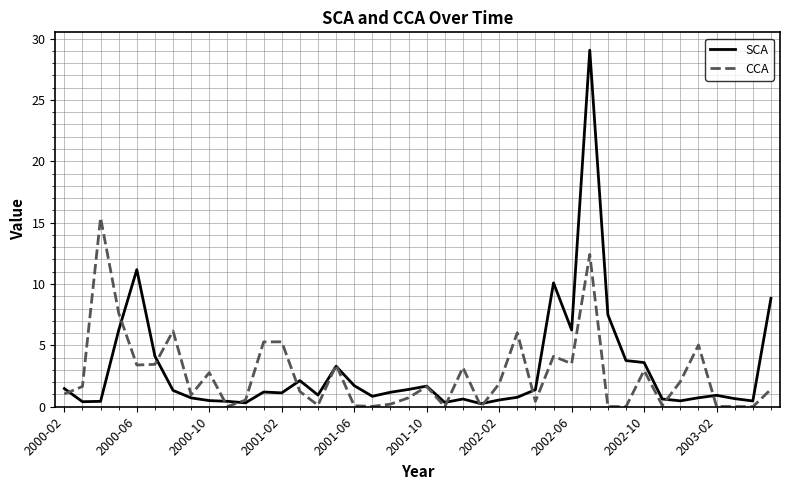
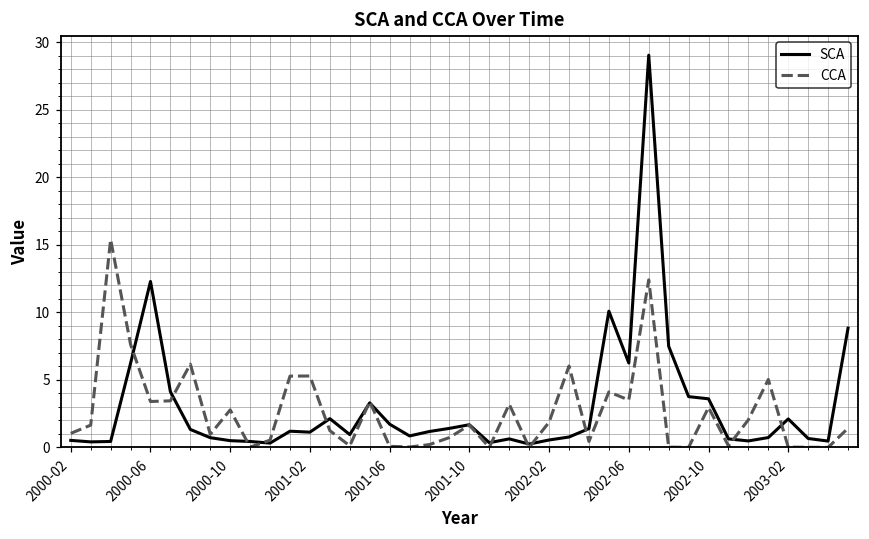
  {
    "SCA": {
-     "2000-02": 1.5,
-     "2000-06": 11.2,
+     "2000-02": 0.5,
+     "2000-06": 12.3,
      "2000-10": 0.5,
      "2001-02": 1.1,
      "2001-06": 1.7,
      "2002-02": 0.6,
      "2002-06": 6.3,
      "2002-10": 3.6,
-     "2003-02": 0.9
+     "2003-02": 2.1
    },
    "CCA": {
      "2000-02": 1.0,
      "2000-06": 3.4,
      "2000-10": 2.8,
      "2001-02": 5.3,
      "2001-06": 0.1,
      "2002-02": 1.9,
      "2002-06": 3.5,
      "2002-10": 3.0,
      "2003-02": 0.0
    }
  }
